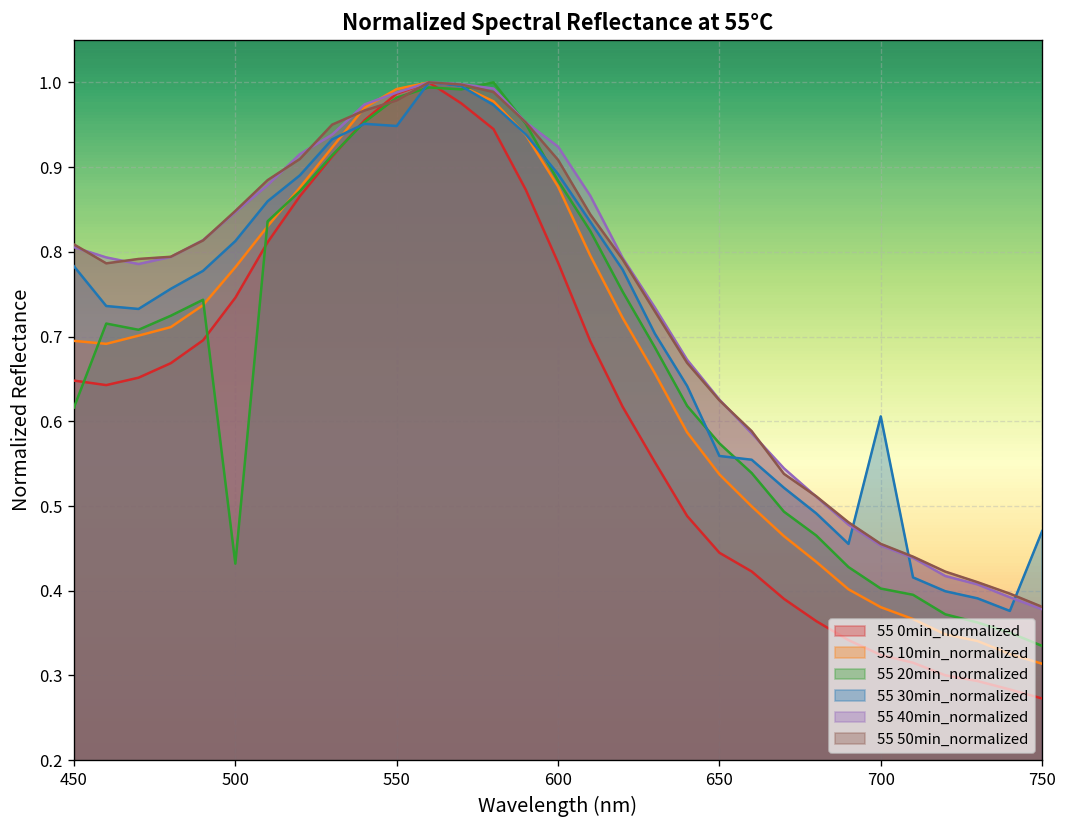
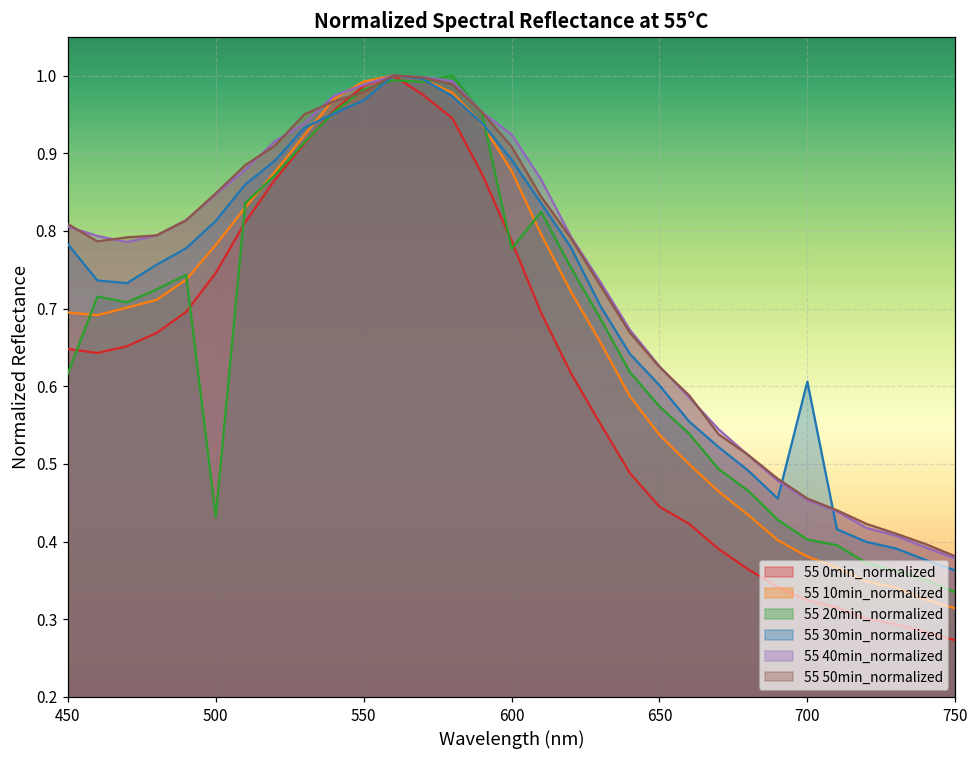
  {
    "55 20min_normalized": {
      "450": 0.62,
      "500": 0.43,
-     "600": 0.88,
+     "600": 0.78,
      "650": 0.57,
      "700": 0.40,
      "750": 0.33
    },
    "55 30min_normalized": {
      "450": 0.78,
      "500": 0.81,
-     "550": 0.95,
+     "550": 0.97,
      "600": 0.89,
-     "650": 0.56,
+     "650": 0.60,
      "700": 0.61,
-     "750": 0.47
+     "750": 0.36
    },
    "55 40min_normalized": {
      "600": 0.92
    }
  }
